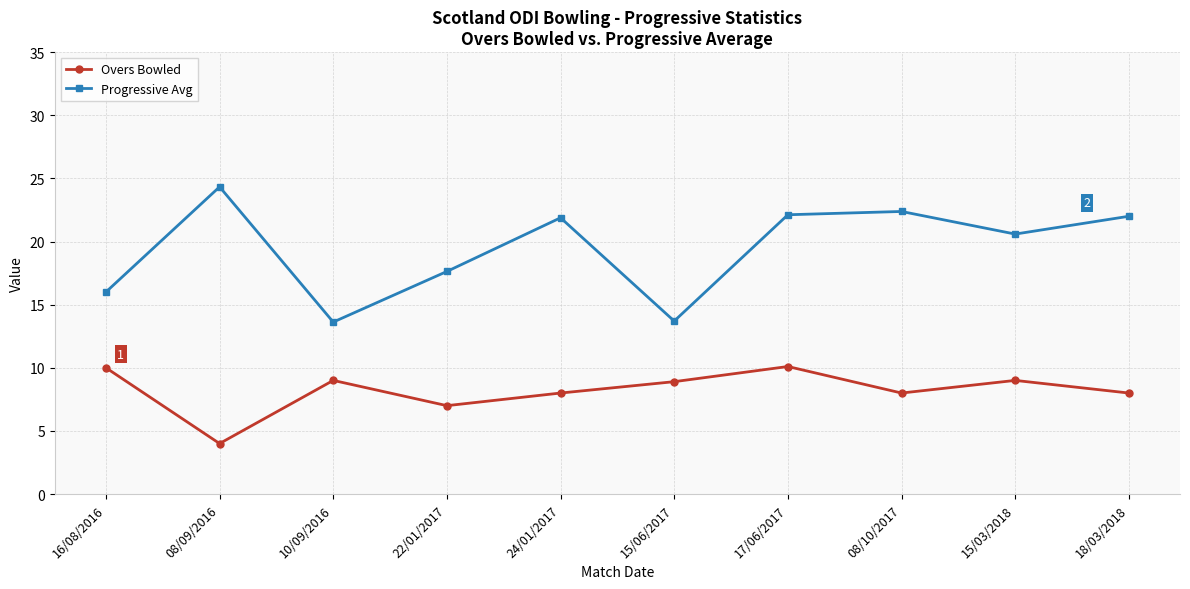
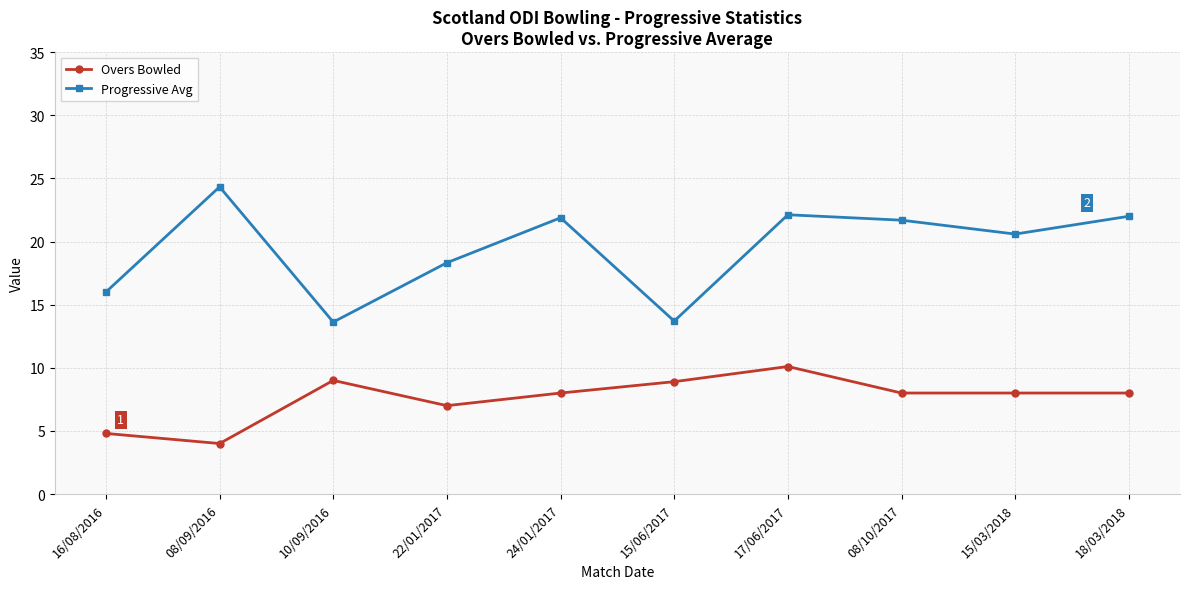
  {
    "Overs Bowled": {
-     "16/08/2016": 10.0,
+     "16/08/2016": 4.8,
      "08/09/2016": 4.0,
      "10/09/2016": 9.0,
      "22/01/2017": 7.0,
      "24/01/2017": 8.0,
      "15/06/2017": 8.9,
      "17/06/2017": 10.1,
      "08/10/2017": 8.0,
-     "15/03/2018": 9,
+     "15/03/2018": 8,
      "18/03/2018": 8.0
    },
    "Progressive Avg": {
      "16/08/2016": 16.0,
      "08/09/2016": 24.3,
      "10/09/2016": 13.6,
-     "22/01/2017": 17.6,
+     "22/01/2017": 18.3,
      "24/01/2017": 21.9,
      "15/06/2017": 13.7,
      "17/06/2017": 22.1,
-     "08/10/2017": 22.4,
+     "08/10/2017": 21.7,
      "15/03/2018": 20.6,
      "18/03/2018": 22.0
    }
  }
